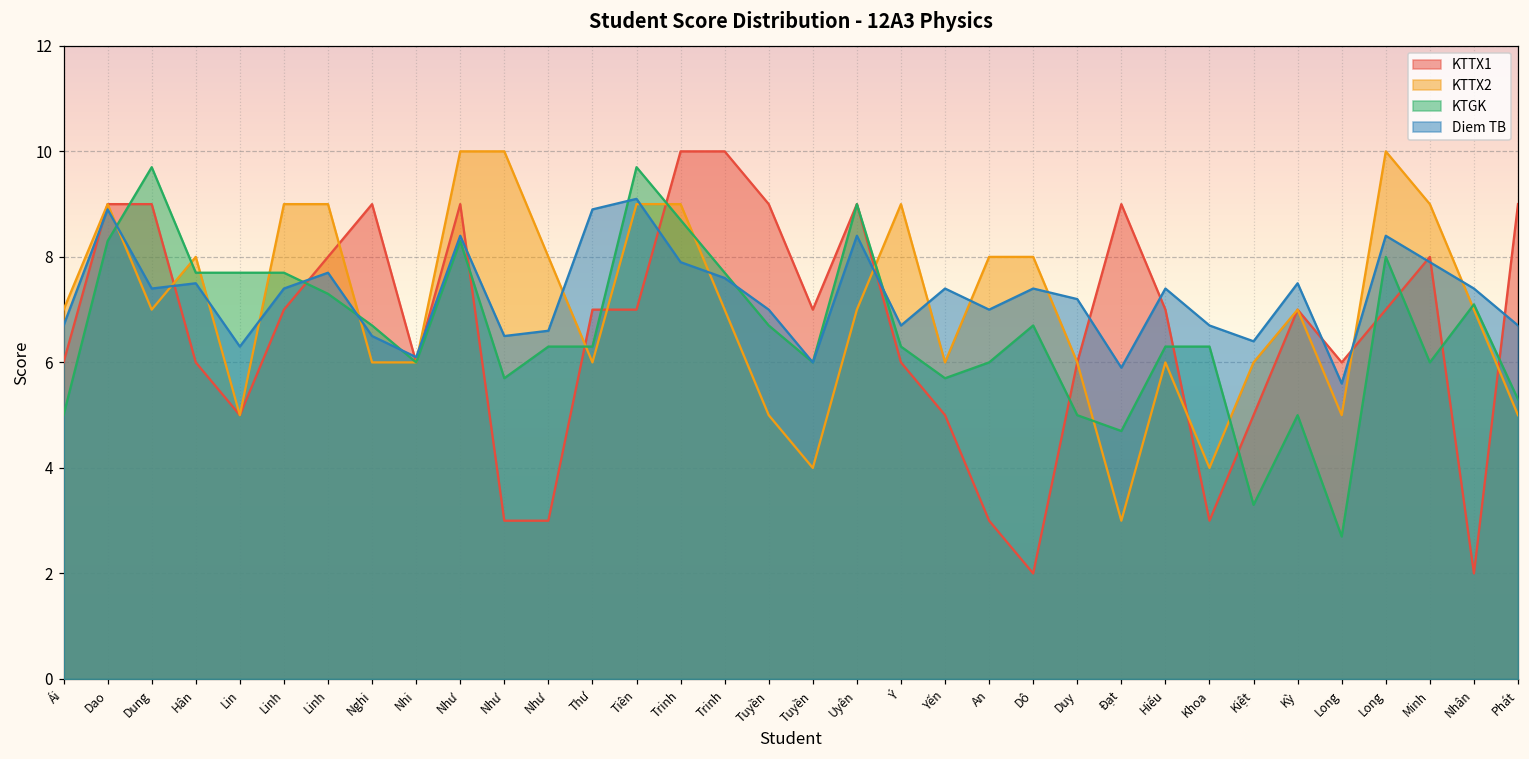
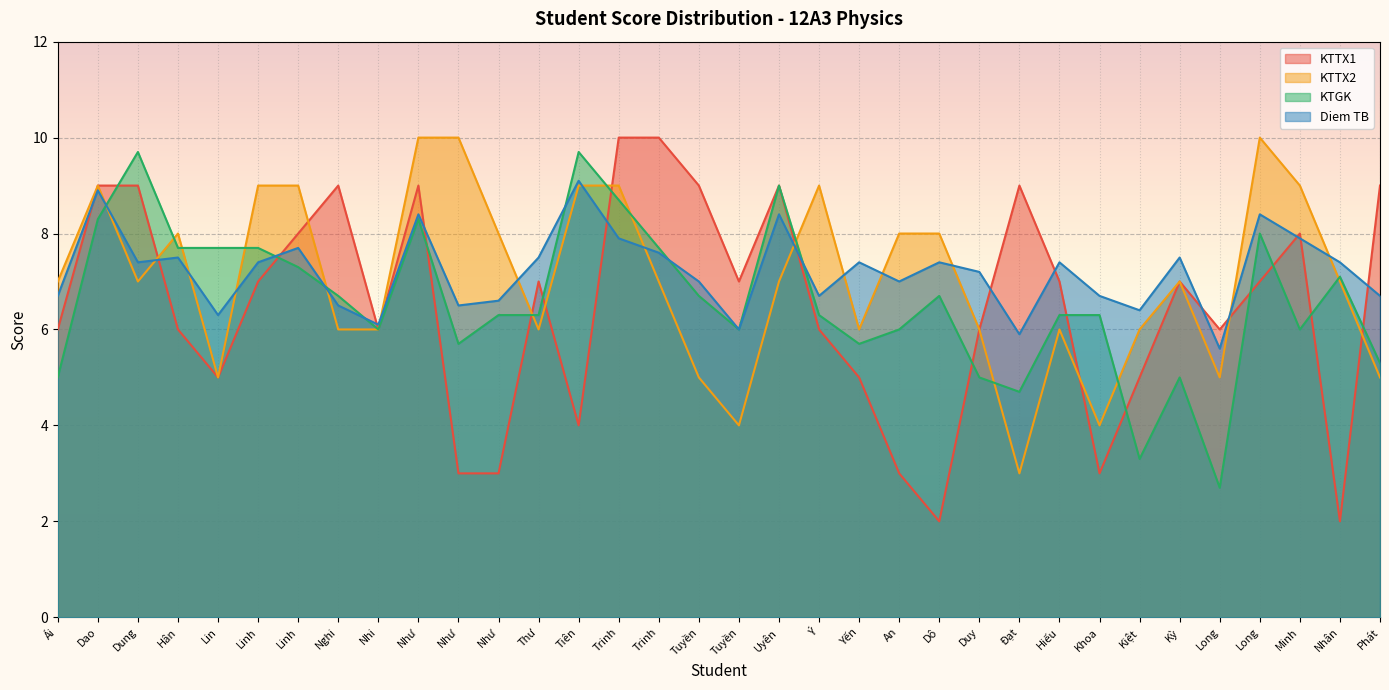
  {
    "KTTX1": {
      "Ái": 6,
      "Dung": 9,
      "Hân": 6,
      "Nghi": 9,
      "Thư": 7,
-     "Tiên": 7,
+     "Tiên": 4,
      "Ý": 6,
      "Yến": 5,
      "An": 3,
      "Dô": 2,
      "Đạt": 9,
      "Hiếu": 7,
      "Khoa": 3,
      "Kiệt": 5,
      "Minh": 8,
      "Nhân": 2,
      "Phát": 9
    },
    "KTTX2": {
      "Ái": 7.0,
      "Dung": 7.0,
      "Hân": 8.0,
      "Nghi": 6.0,
      "Thư": 6.0,
      "Tiên": 9.0,
      "Uyên": 7.0,
      "Ý": 9.0,
      "Yến": 6.0,
      "An": 8.0,
      "Dô": 8.0,
      "Đạt": 3.0,
      "Hiếu": 6.0,
      "Khoa": 4.0,
      "Kiệt": 6.0,
      "Minh": 9.0,
      "Nhân": 7.0,
      "Phát": 5.0
    },
    "KTGK": {
      "Ái": 5.0,
      "Dao": 8.3,
      "Dung": 9.7,
      "Hân": 7.7,
      "Lin": 7.7,
      "Nghi": 6.7,
      "Thư": 6.3,
      "Tiên": 9.7,
      "Ý": 6.3,
      "Yến": 5.7,
      "An": 6.0,
      "Dô": 6.7,
      "Duy": 5.0,
      "Đạt": 4.7,
      "Hiếu": 6.3,
      "Khoa": 6.3,
      "Kiệt": 3.3,
      "Kỳ": 5.0,
      "Minh": 6.0,
      "Nhân": 7.1,
      "Phát": 5.3
    },
    "Diem TB": {
      "Ái": 6.7,
      "Dao": 8.9,
      "Dung": 7.4,
      "Hân": 7.5,
      "Lin": 6.3,
      "Nghi": 6.5,
      "Nhi": 6.1,
-     "Thư": 8.9,
+     "Thư": 7.5,
      "Tiên": 9.1,
      "Uyên": 8.4,
      "Ý": 6.7,
      "Yến": 7.4,
      "An": 7.0,
      "Dô": 7.4,
      "Duy": 7.2,
      "Đạt": 5.9,
      "Hiếu": 7.4,
      "Khoa": 6.7,
      "Kiệt": 6.4,
      "Kỳ": 7.5,
      "Minh": 7.9,
      "Nhân": 7.4,
      "Phát": 6.7
    }
  }
